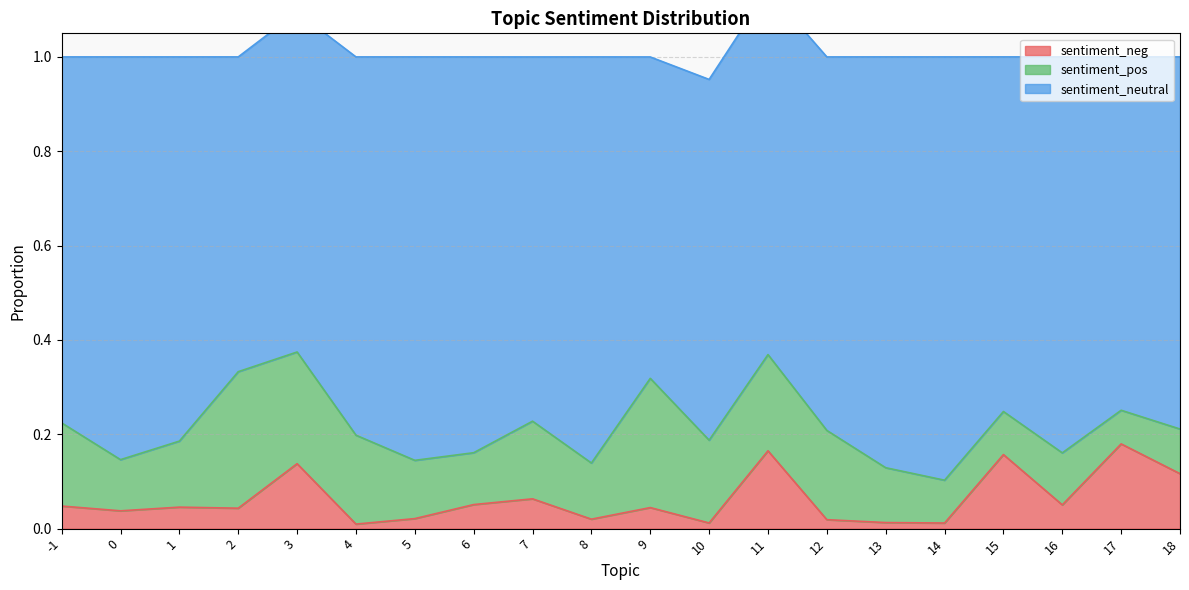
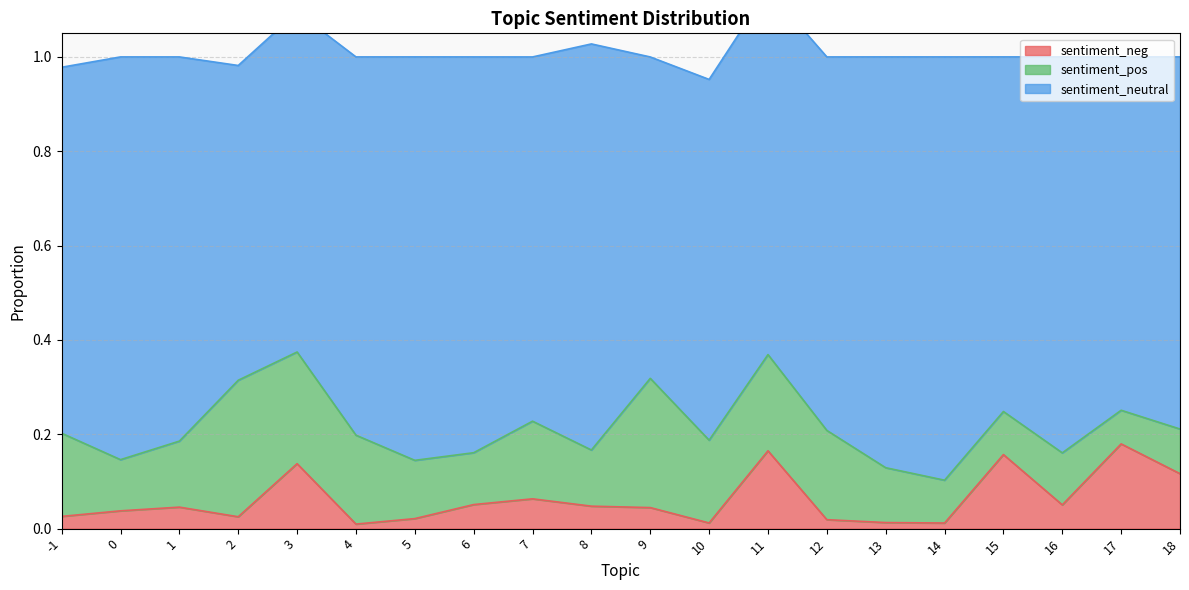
  {
    "sentiment_neg": {
-     "-1": 0.05,
+     "-1": 0.03,
      "0": 0.04,
      "1": 0.05,
-     "2": 0.04,
+     "2": 0.03,
      "3": 0.14,
      "4": 0.01,
      "5": 0.02,
      "6": 0.05,
      "7": 0.06,
-     "8": 0.02,
+     "8": 0.05,
      "9": 0.04,
      "10": 0.01,
      "11": 0.17,
      "12": 0.02,
      "13": 0.01,
      "14": 0.01,
      "15": 0.16,
      "16": 0.05,
      "17": 0.18,
      "18": 0.12
    },
    "sentiment_pos": {
      "-1": 0.18,
      "0": 0.11,
      "1": 0.14,
      "2": 0.29,
      "3": 0.24,
      "4": 0.19,
      "5": 0.12,
      "6": 0.11,
      "7": 0.16,
      "8": 0.12,
      "9": 0.27,
      "10": 0.18,
      "11": 0.20,
      "12": 0.19,
      "13": 0.12,
      "14": 0.09,
      "15": 0.09,
      "16": 0.11,
      "17": 0.07,
      "18": 0.09
    },
    "sentiment_neutral": {
      "-1": 0.78,
      "0": 0.85,
      "1": 0.81,
      "2": 0.67,
      "4": 0.80,
      "5": 0.86,
      "6": 0.84,
      "7": 0.77,
      "8": 0.86,
      "9": 0.68,
      "10": 0.76,
      "12": 0.79,
      "13": 0.87,
      "14": 0.90,
      "15": 0.75,
      "18": 0.79
    }
  }
